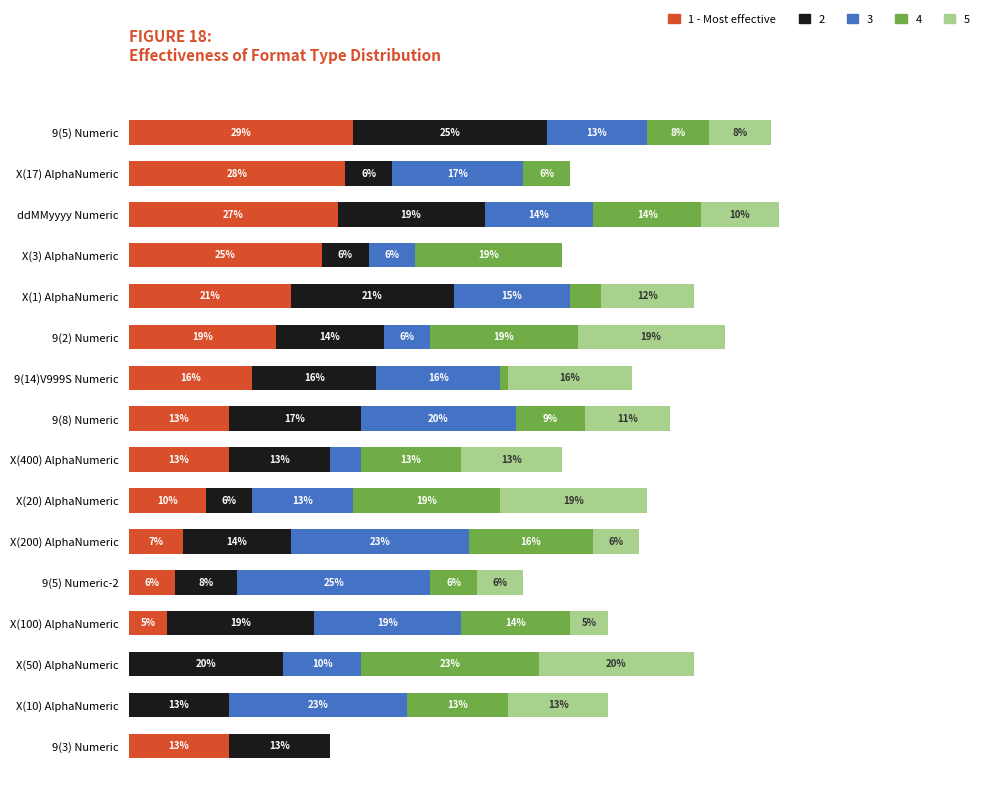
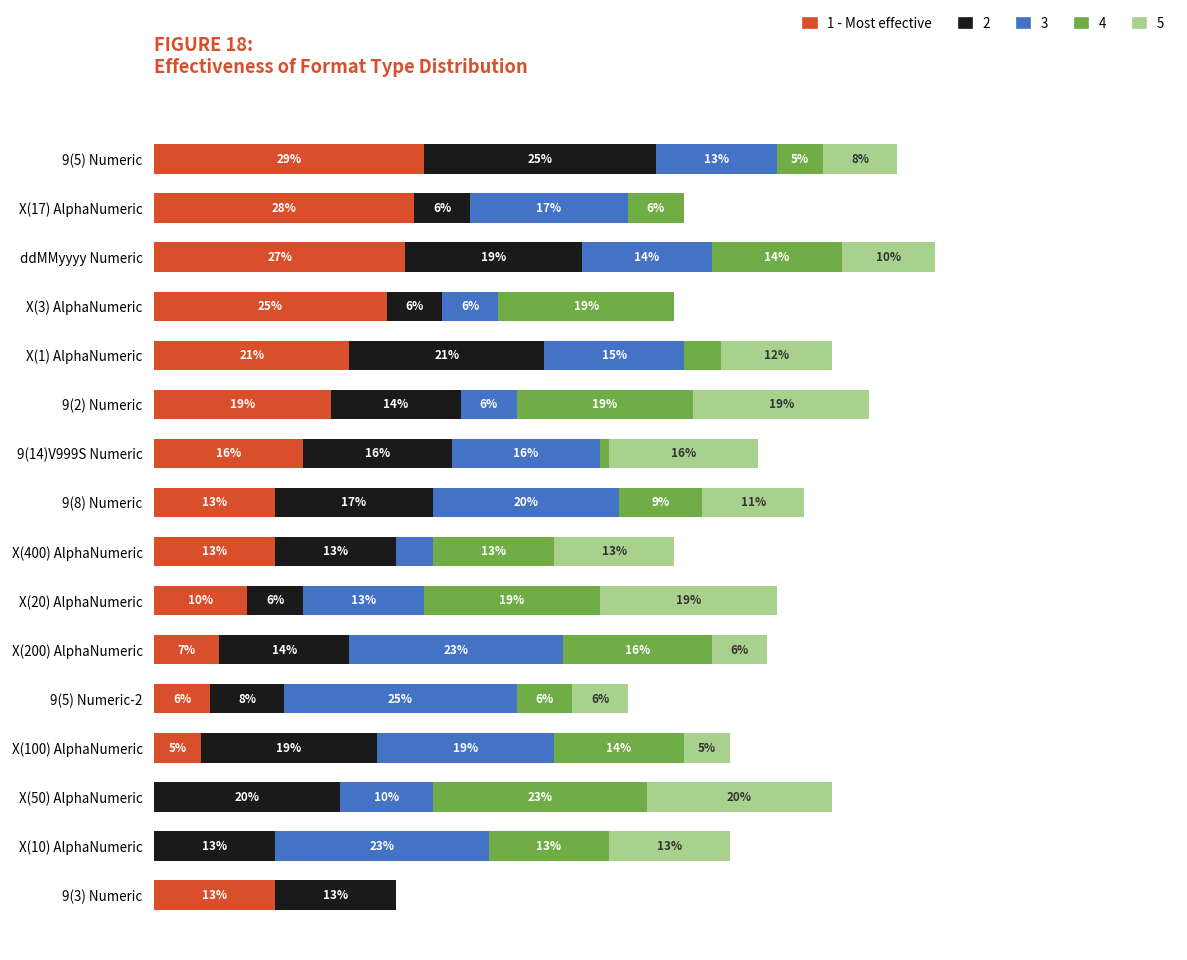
  {
    "1 - Most effective": {
      "9(5) Numeric": "29%",
      "X(17) AlphaNumeric": "28%",
      "ddMMyyyy Numeric": "27%",
      "X(3) AlphaNumeric": "25%",
      "X(1) AlphaNumeric": "21%",
      "9(2) Numeric": "19%",
      "9(14)V999S Numeric": "16%",
      "9(8) Numeric": "13%",
      "X(400) AlphaNumeric": "13%",
      "X(20) AlphaNumeric": "10%",
      "X(200) AlphaNumeric": "7%",
      "9(5) Numeric-2": "6%",
      "X(100) AlphaNumeric": "5%",
      "9(3) Numeric": "13%"
    },
    "2": {
      "9(5) Numeric": "25%",
      "X(17) AlphaNumeric": "6%",
      "ddMMyyyy Numeric": "19%",
      "X(3) AlphaNumeric": "6%",
      "X(1) AlphaNumeric": "21%",
      "9(2) Numeric": "14%",
      "9(14)V999S Numeric": "16%",
      "9(8) Numeric": "17%",
      "X(400) AlphaNumeric": "13%",
      "X(20) AlphaNumeric": "6%",
      "X(200) AlphaNumeric": "14%",
      "9(5) Numeric-2": "8%",
      "X(100) AlphaNumeric": "19%",
      "X(50) AlphaNumeric": "20%",
      "X(10) AlphaNumeric": "13%",
      "9(3) Numeric": "13%"
    },
    "3": {
      "9(5) Numeric": "13%",
      "X(17) AlphaNumeric": "17%",
      "ddMMyyyy Numeric": "14%",
      "X(3) AlphaNumeric": "6%",
      "X(1) AlphaNumeric": "15%",
      "9(2) Numeric": "6%",
      "9(14)V999S Numeric": "16%",
      "9(8) Numeric": "20%",
      "X(20) AlphaNumeric": "13%",
      "X(200) AlphaNumeric": "23%",
      "9(5) Numeric-2": "25%",
      "X(100) AlphaNumeric": "19%",
      "X(50) AlphaNumeric": "10%",
      "X(10) AlphaNumeric": "23%"
    },
    "4": {
-     "9(5) Numeric": "8%",
+     "9(5) Numeric": "5%",
      "X(17) AlphaNumeric": "6%",
      "ddMMyyyy Numeric": "14%",
      "X(3) AlphaNumeric": "19%",
      "9(2) Numeric": "19%",
      "9(8) Numeric": "9%",
      "X(400) AlphaNumeric": "13%",
      "X(20) AlphaNumeric": "19%",
      "X(200) AlphaNumeric": "16%",
      "9(5) Numeric-2": "6%",
      "X(100) AlphaNumeric": "14%",
      "X(50) AlphaNumeric": "23%",
      "X(10) AlphaNumeric": "13%"
    },
    "5": {
      "9(5) Numeric": "8%",
      "ddMMyyyy Numeric": "10%",
      "X(1) AlphaNumeric": "12%",
      "9(2) Numeric": "19%",
      "9(14)V999S Numeric": "16%",
      "9(8) Numeric": "11%",
      "X(400) AlphaNumeric": "13%",
      "X(20) AlphaNumeric": "19%",
      "X(200) AlphaNumeric": "6%",
      "9(5) Numeric-2": "6%",
      "X(100) AlphaNumeric": "5%",
      "X(50) AlphaNumeric": "20%",
      "X(10) AlphaNumeric": "13%"
    }
  }
